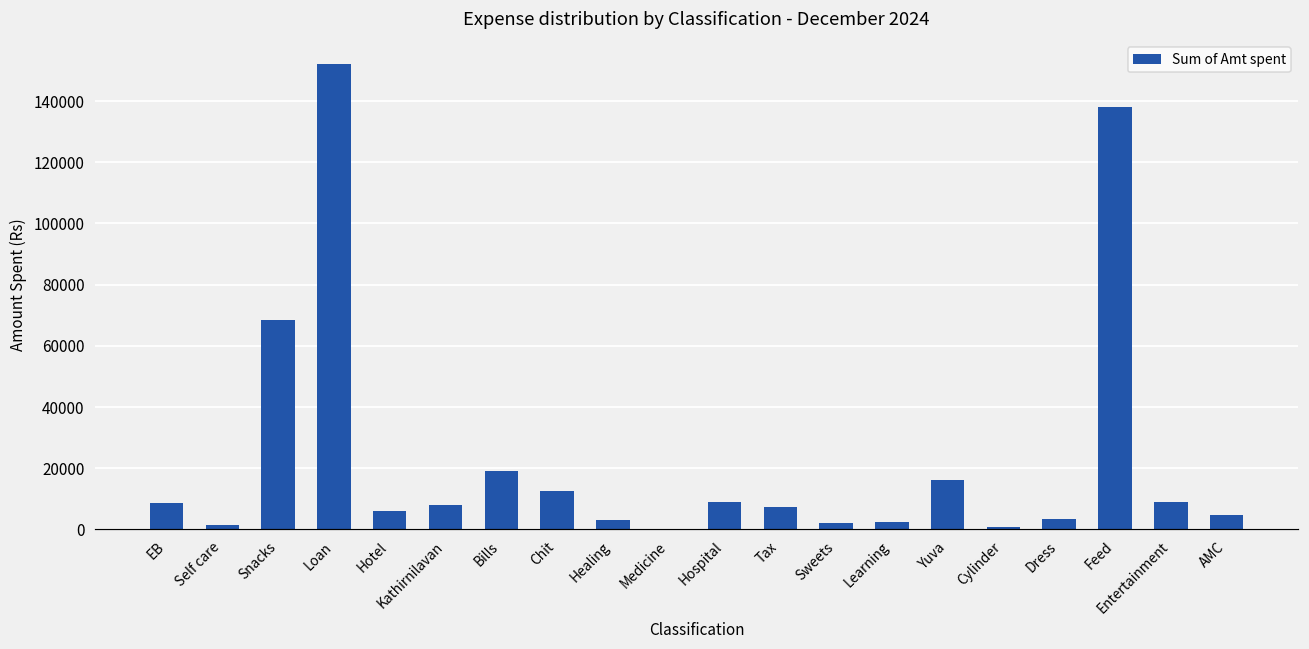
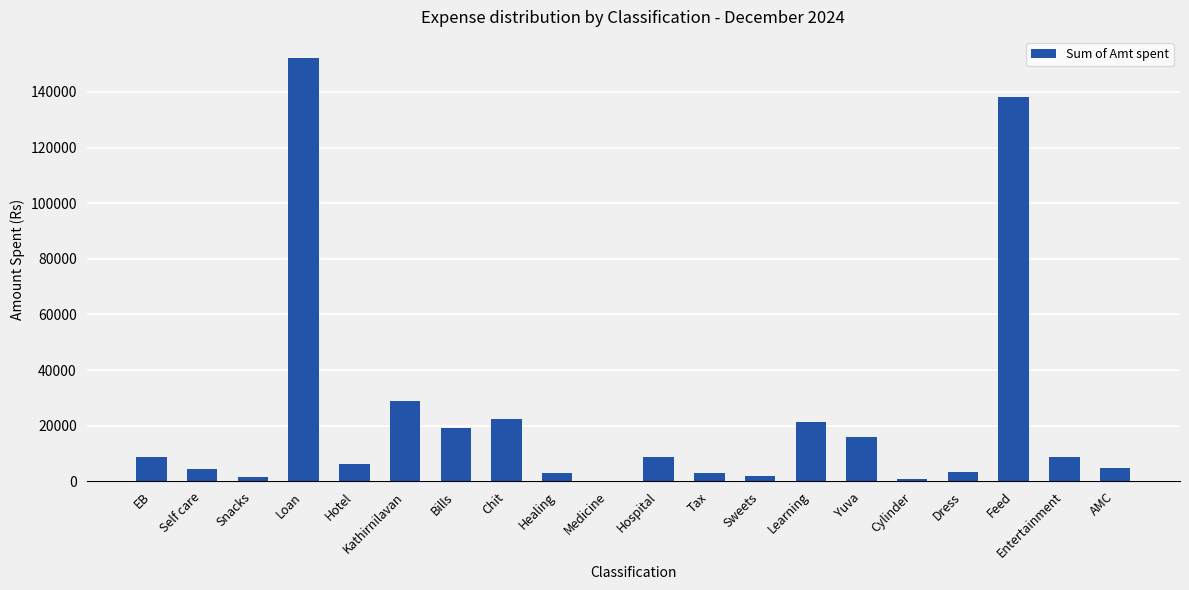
  {
    "EB": 9000,
-   "Self care": 2000,
-   "Snacks": 69000,
+   "Self care": 4000,
+   "Snacks": 2000,
    "Loan": 152000,
    "Hotel": 6000,
-   "Kathirnilavan": 8000,
+   "Kathirnilavan": 29000,
    "Bills": 19000,
-   "Chit": 13000,
+   "Chit": 22000,
    "Healing": 3000,
    "Hospital": 9000,
-   "Tax": 7000,
+   "Tax": 3000,
    "Sweets": 2000,
-   "Learning": 2000,
+   "Learning": 21000,
    "Yuva": 16000,
    "Dress": 3000,
    "Feed": 138000,
    "Entertainment": 9000,
    "AMC": 5000
  }
